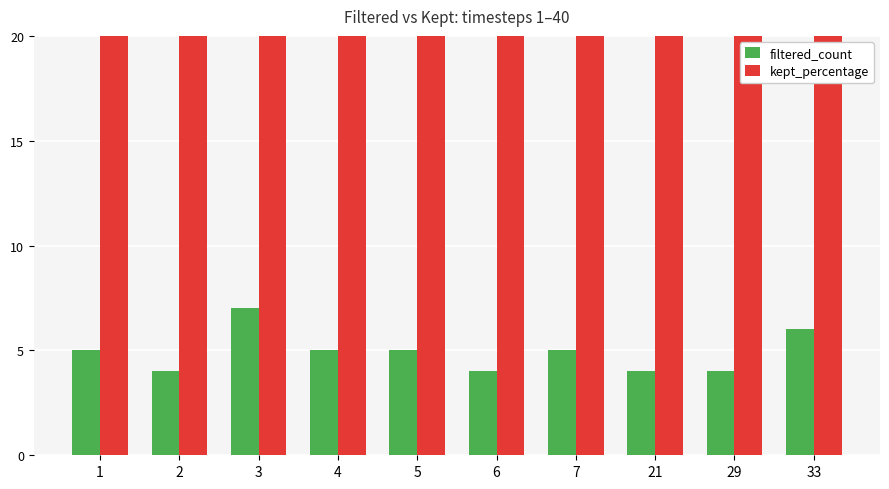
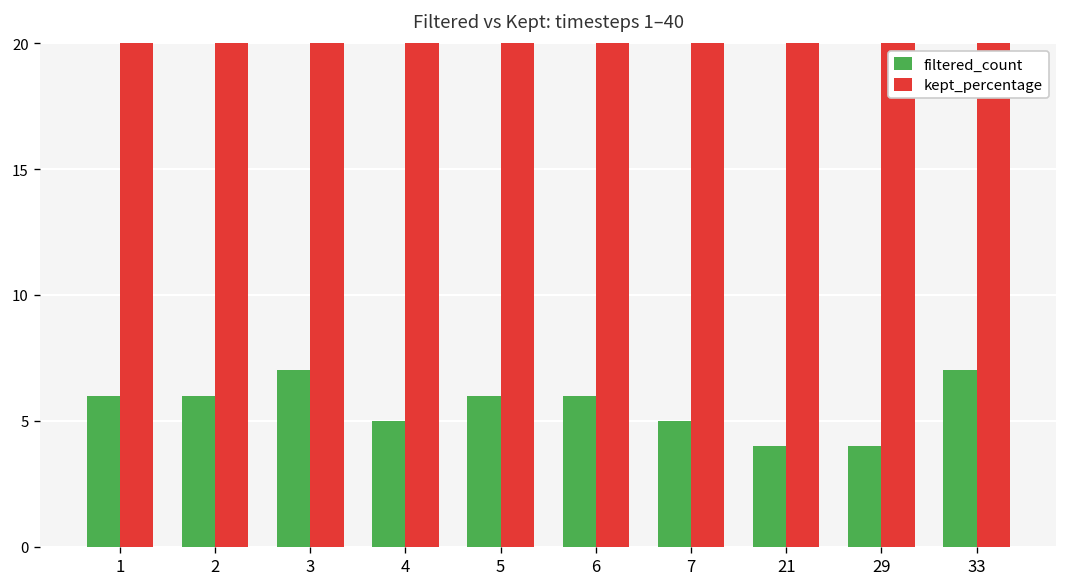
  {
    "filtered_count": {
-     "1": 5,
-     "2": 4,
+     "1": 6,
+     "2": 6,
      "3": 7,
      "4": 5,
-     "5": 5,
-     "6": 4,
+     "5": 6,
+     "6": 6,
      "7": 5,
      "21": 4,
      "29": 4,
-     "33": 6
+     "33": 7
    }
  }
